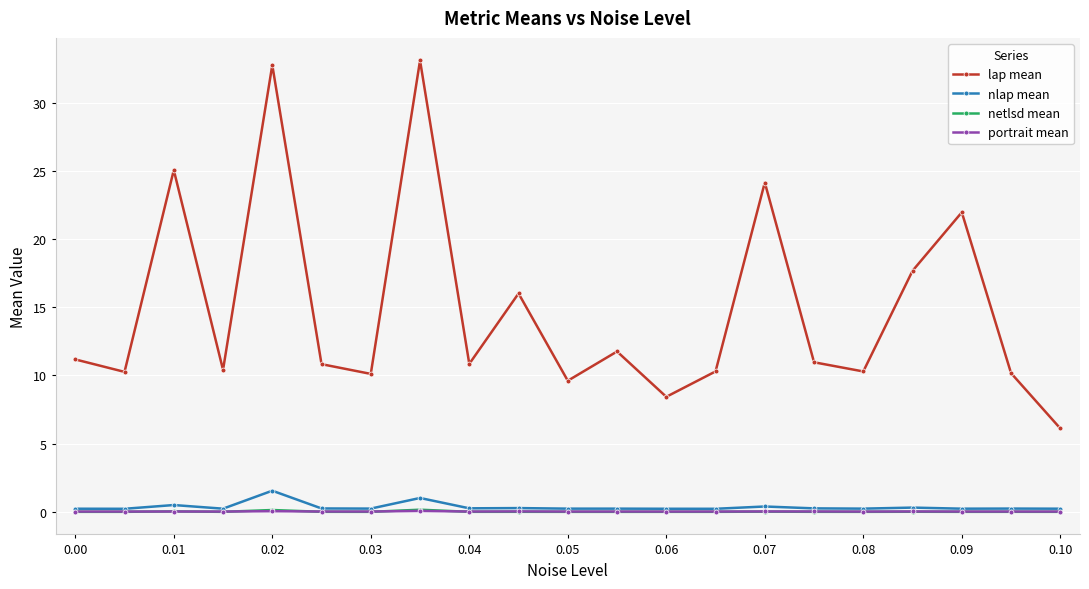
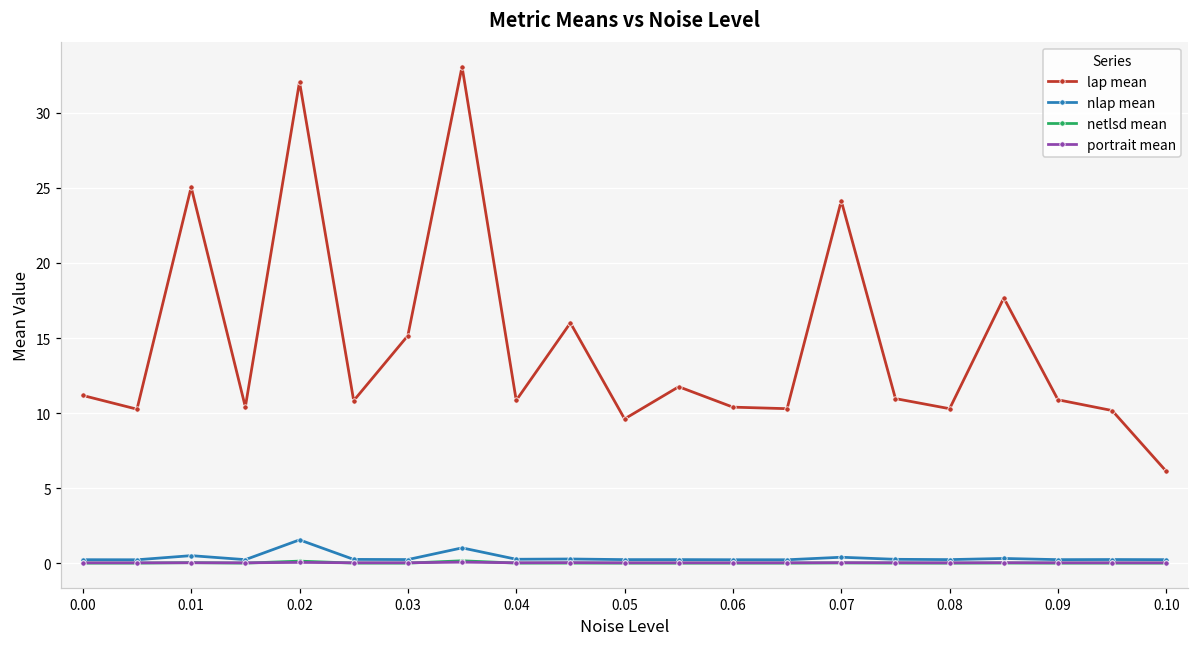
  {
    "lap mean": {
      "0.00": 11.2,
      "0.01": 25.0,
-     "0.02": 32.7,
-     "0.03": 10.1,
+     "0.02": 32.1,
+     "0.03": 15.2,
      "0.04": 10.8,
      "0.05": 9.6,
-     "0.06": 8.4,
+     "0.06": 10.4,
      "0.07": 24.1,
      "0.08": 10.3,
-     "0.09": 22.0,
+     "0.09": 10.9,
      "0.10": 6.1
    },
    "nlap mean": {
      "0.00": 0.2,
      "0.01": 0.5,
      "0.02": 1.6,
      "0.03": 0.2,
      "0.04": 0.3,
      "0.05": 0.2,
      "0.06": 0.2,
      "0.07": 0.4,
      "0.08": 0.2,
      "0.09": 0.2,
      "0.10": 0.2
    }
  }
